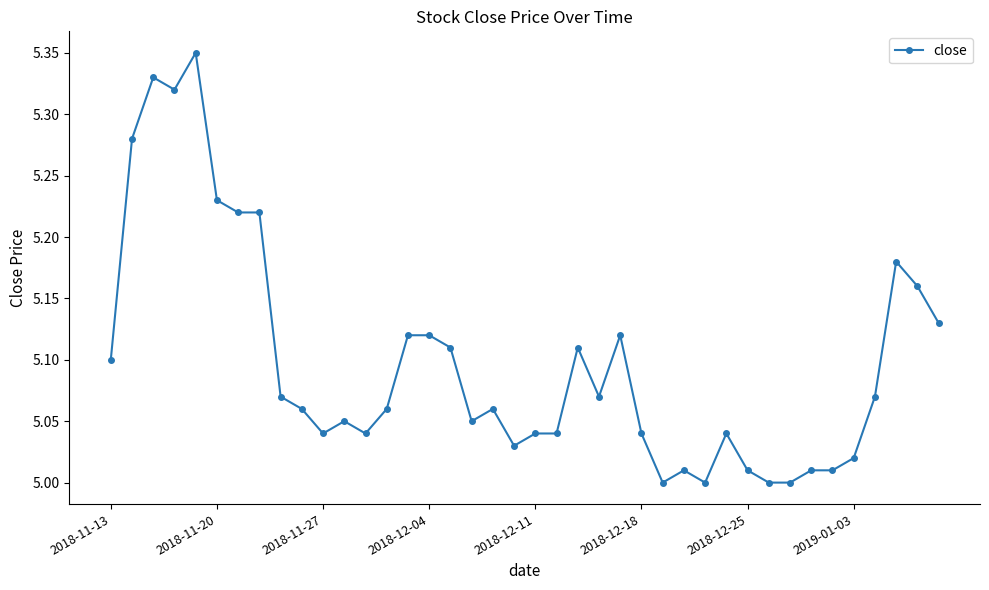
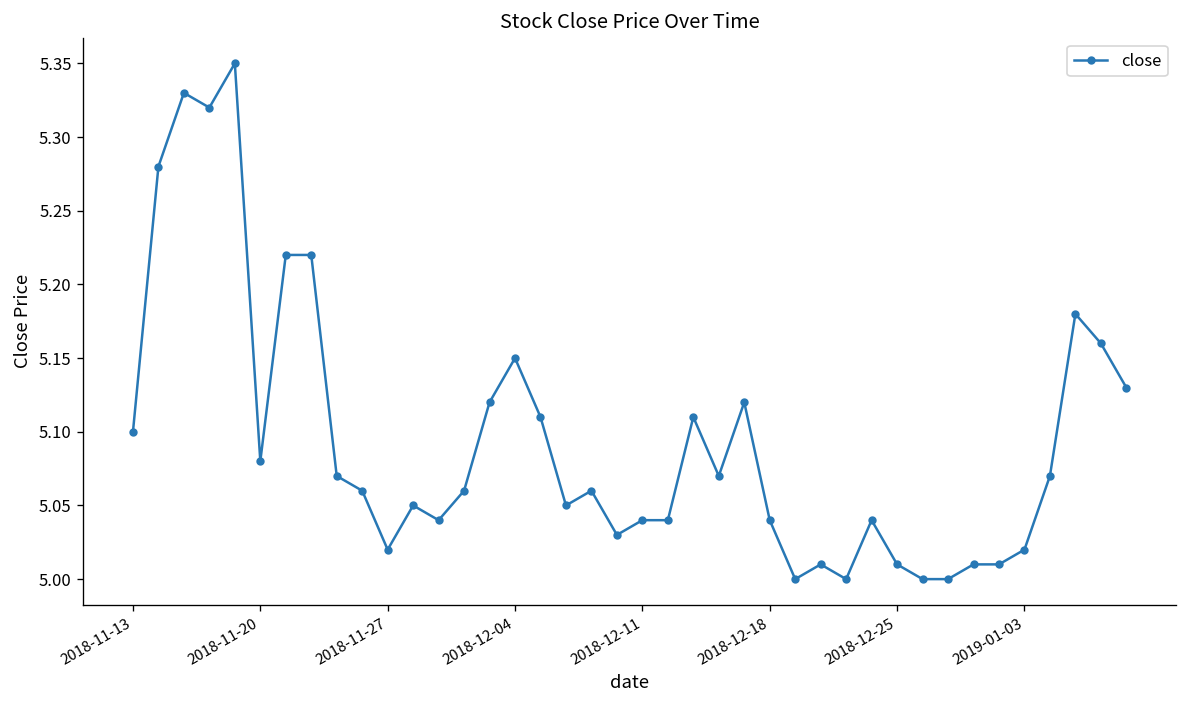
  {
    "2018-11-13": 5.10,
-   "2018-11-20": 5.23,
-   "2018-11-27": 5.04,
-   "2018-12-04": 5.12,
+   "2018-11-20": 5.08,
+   "2018-11-27": 5.02,
+   "2018-12-04": 5.15,
    "2018-12-11": 5.04,
    "2018-12-18": 5.04,
    "2018-12-25": 5.01,
    "2019-01-03": 5.02
  }
